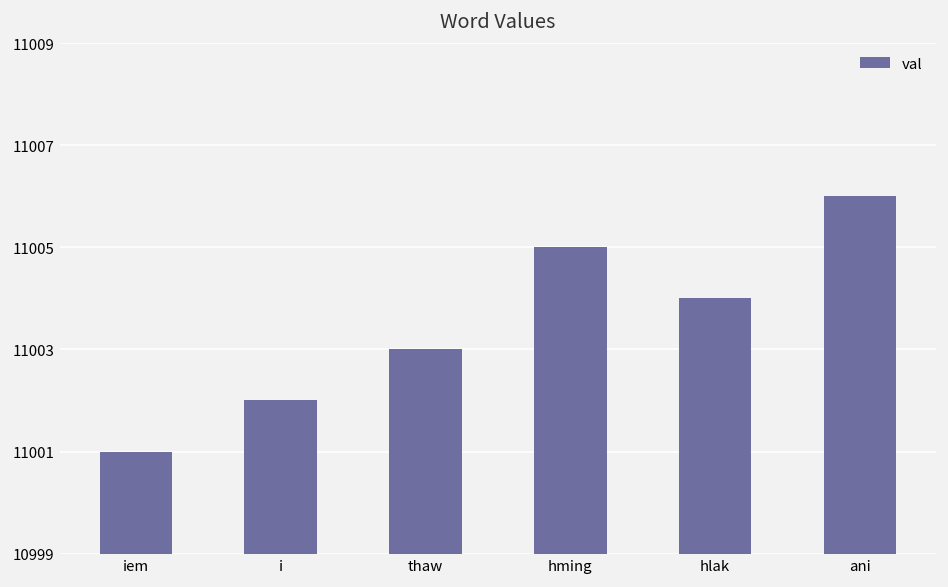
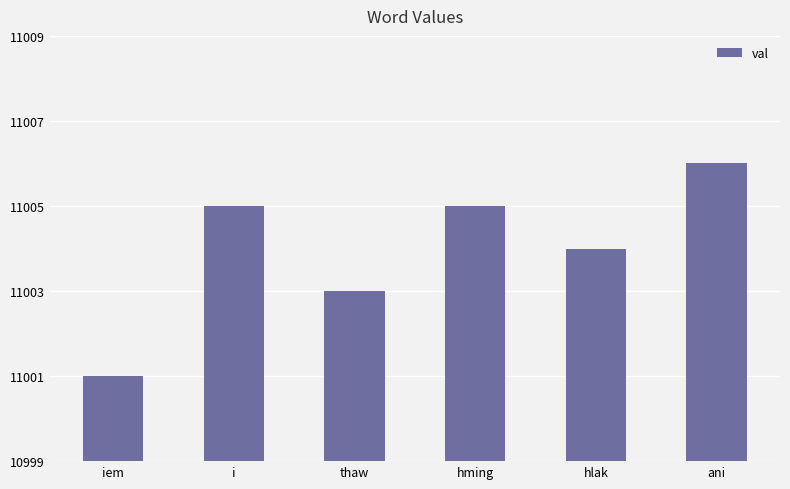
  {
    "iem": 11001,
-   "i": 11002,
+   "i": 11005,
    "thaw": 11003,
    "hming": 11005,
    "hlak": 11004,
    "ani": 11006
  }
